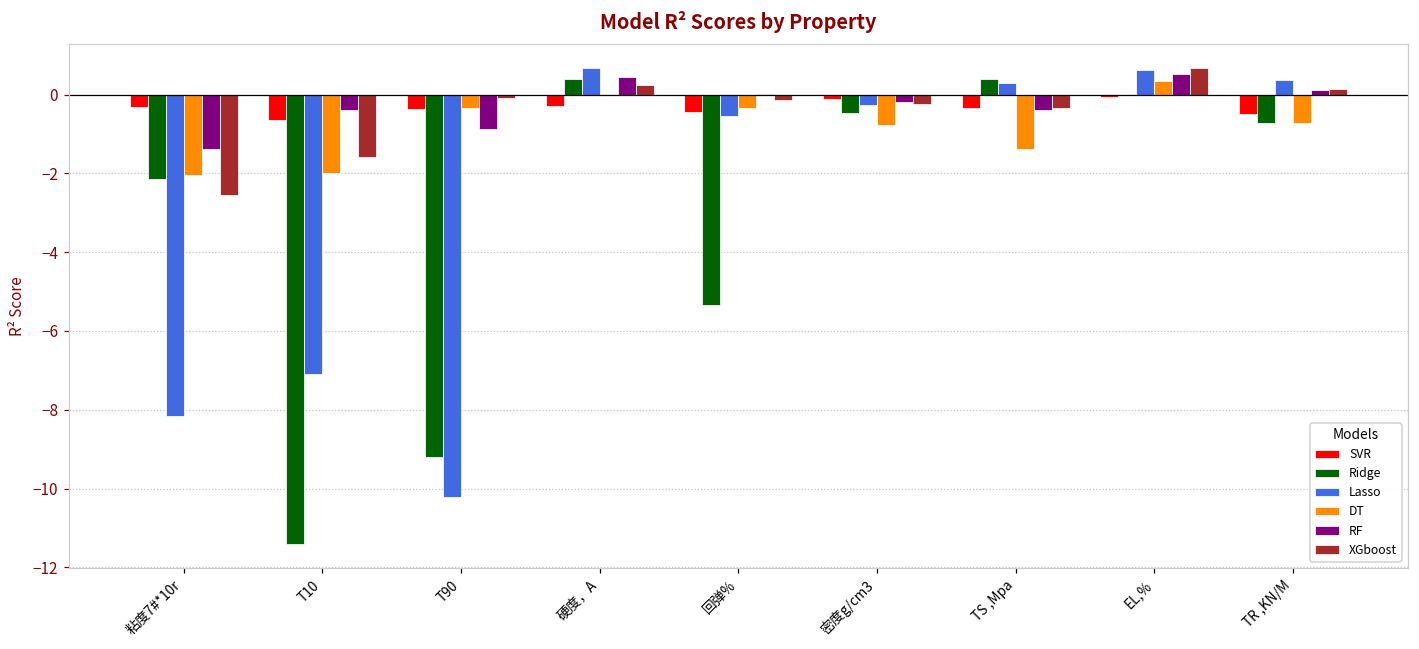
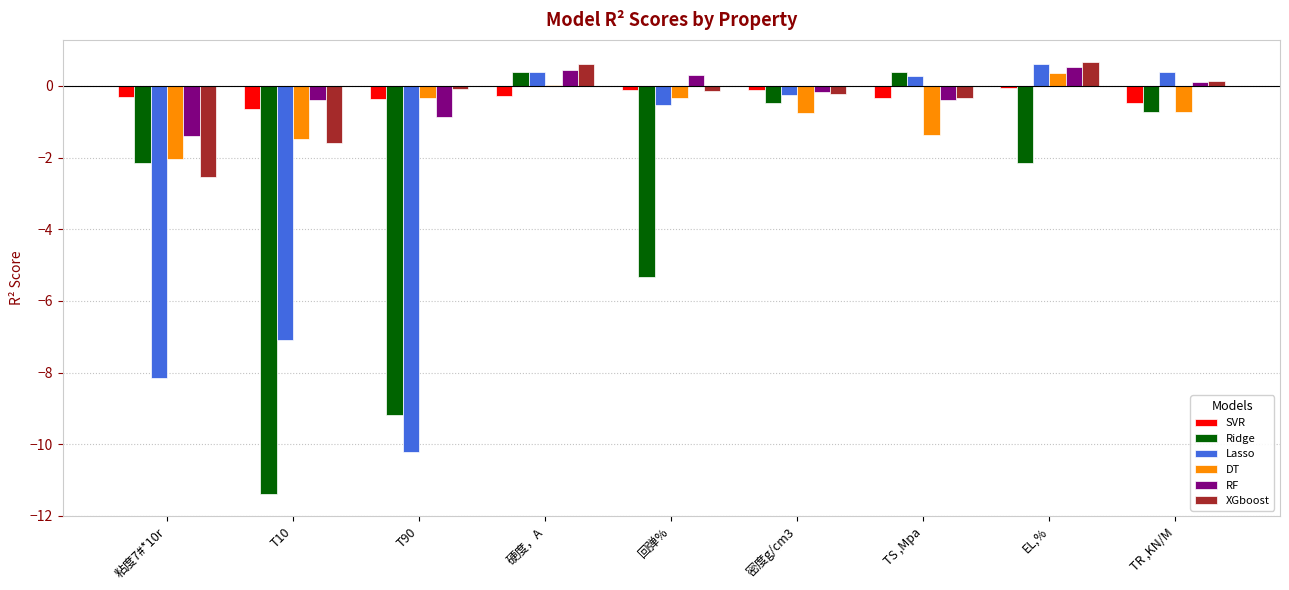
  {
    "SVR": {
      "粘度7#*10r": -0.3,
      "T10": -0.6,
      "T90": -0.4,
      "硬度，A": -0.3,
-     "回弹%": -0.4,
+     "回弹%": -0.1,
      "密度g/cm3": -0.1,
      "TS ,Mpa": -0.3,
      "TR ,KN/M": -0.5
    },
    "Ridge": {
      "粘度7#*10r": -2.1,
      "T10": -11.4,
      "T90": -9.2,
      "硬度，A": 0.4,
      "回弹%": -5.3,
      "密度g/cm3": -0.5,
      "TS ,Mpa": 0.4,
-     "EL,%": 0.0,
+     "EL,%": -2.2,
      "TR ,KN/M": -0.7
    },
    "Lasso": {
      "粘度7#*10r": -8.2,
      "T10": -7.1,
      "T90": -10.2,
-     "硬度，A": 0.7,
+     "硬度，A": 0.4,
      "回弹%": -0.5,
      "密度g/cm3": -0.3,
      "TS ,Mpa": 0.3,
      "EL,%": 0.6,
      "TR ,KN/M": 0.4
    },
    "DT": {
      "粘度7#*10r": -2.1,
-     "T10": -2.0,
+     "T10": -1.5,
      "T90": -0.3,
      "回弹%": -0.3,
      "密度g/cm3": -0.8,
      "TS ,Mpa": -1.4,
      "EL,%": 0.4,
      "TR ,KN/M": -0.7
    },
    "RF": {
      "粘度7#*10r": -1.4,
      "T10": -0.4,
      "T90": -0.9,
      "硬度，A": 0.5,
-     "回弹%": 0.0,
+     "回弹%": 0.3,
      "密度g/cm3": -0.2,
      "TS ,Mpa": -0.4,
      "EL,%": 0.5,
      "TR ,KN/M": 0.1
    },
    "XGboost": {
      "粘度7#*10r": -2.5,
      "T10": -1.6,
      "T90": -0.1,
-     "硬度，A": 0.2,
+     "硬度，A": 0.6,
      "回弹%": -0.1,
      "密度g/cm3": -0.2,
      "TS ,Mpa": -0.3,
      "EL,%": 0.7,
      "TR ,KN/M": 0.1
    }
  }
